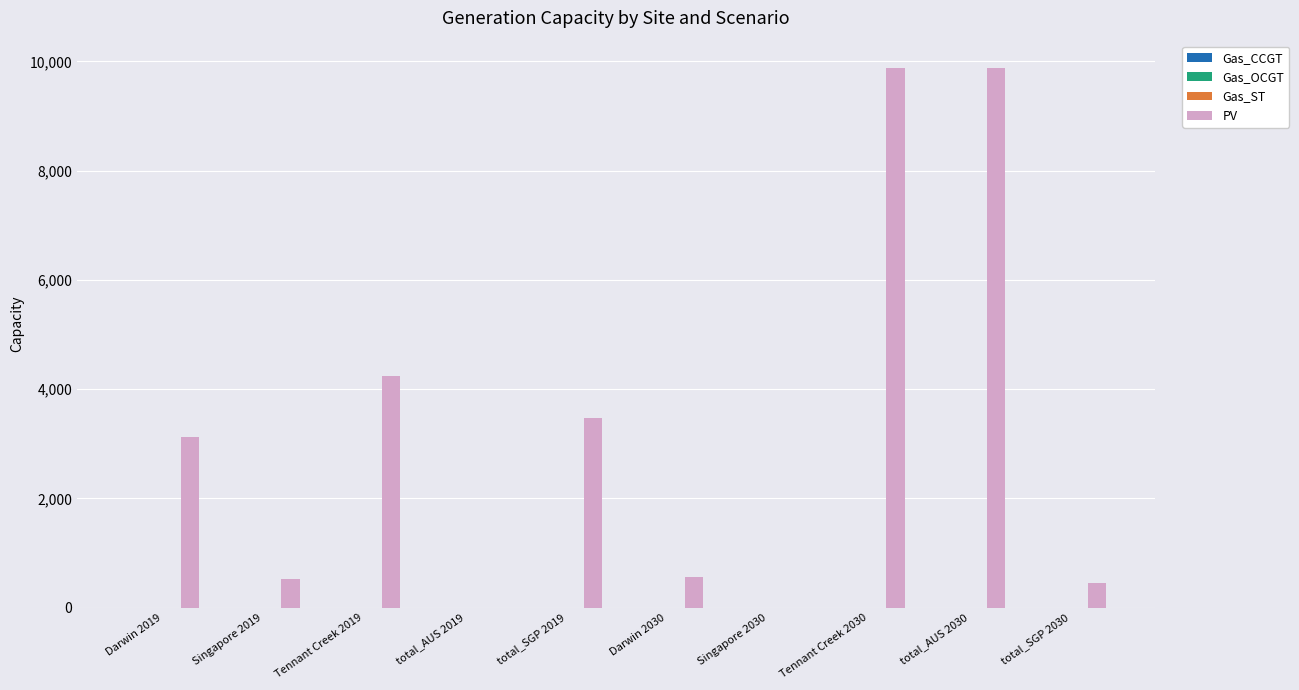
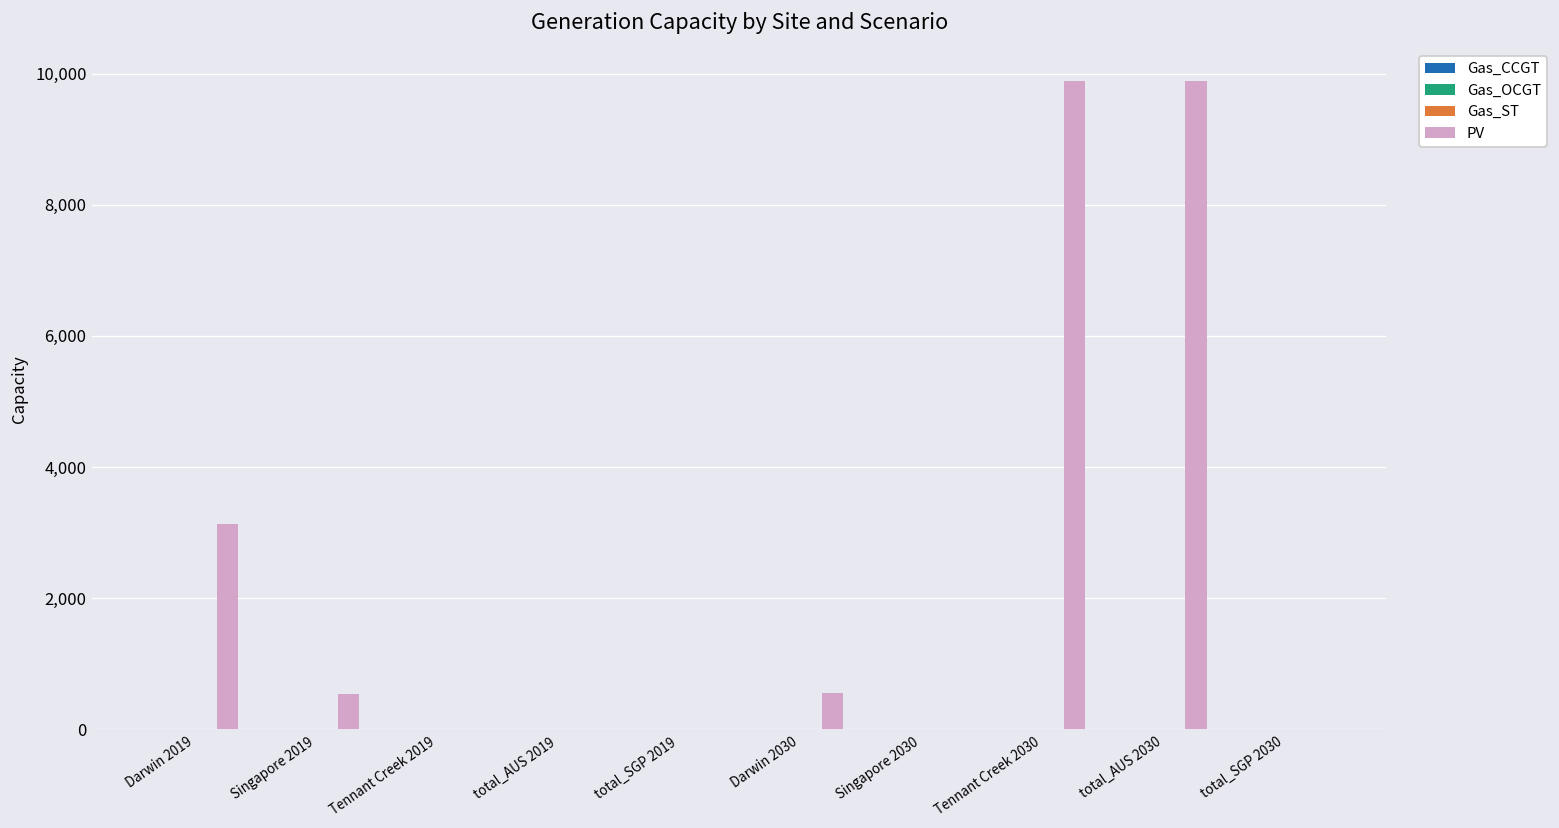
  {
    "Gas_CCGT": {
      "Darwin 2019": "0",
      "Singapore 2019": "0",
      "Tennant Creek 2019": "0",
      "total_AUS 2019": "0",
      "total_SGP 2019": "0",
      "Darwin 2030": "0",
      "Singapore 2030": "0",
      "Tennant Creek 2030": "0",
      "total_AUS 2030": "0",
      "total_SGP 2030": "0"
    },
    "Gas_OCGT": {
      "Darwin 2019": "0",
      "Singapore 2019": "0",
      "Tennant Creek 2019": "0",
      "total_AUS 2019": "0",
      "total_SGP 2019": "0",
      "Darwin 2030": "0",
      "Singapore 2030": "0",
      "Tennant Creek 2030": "0",
      "total_AUS 2030": "0",
      "total_SGP 2030": "0"
    },
    "Gas_ST": {
      "Darwin 2019": "0",
      "Singapore 2019": "0",
      "Tennant Creek 2019": "0",
      "total_AUS 2019": "0",
      "total_SGP 2019": "0",
      "Darwin 2030": "0",
      "Singapore 2030": "0",
      "Tennant Creek 2030": "0",
      "total_AUS 2030": "0",
      "total_SGP 2030": "0"
    },
    "PV": {
      "Darwin 2019": "3,100",
      "Singapore 2019": "500",
-     "Tennant Creek 2019": "4,200",
+     "Tennant Creek 2019": "0",
      "total_AUS 2019": "0",
-     "total_SGP 2019": "3,500",
+     "total_SGP 2019": "0",
      "Darwin 2030": "600",
      "Singapore 2030": "0",
      "Tennant Creek 2030": "9,900",
      "total_AUS 2030": "9,900",
-     "total_SGP 2030": "500"
+     "total_SGP 2030": "0"
    }
  }
